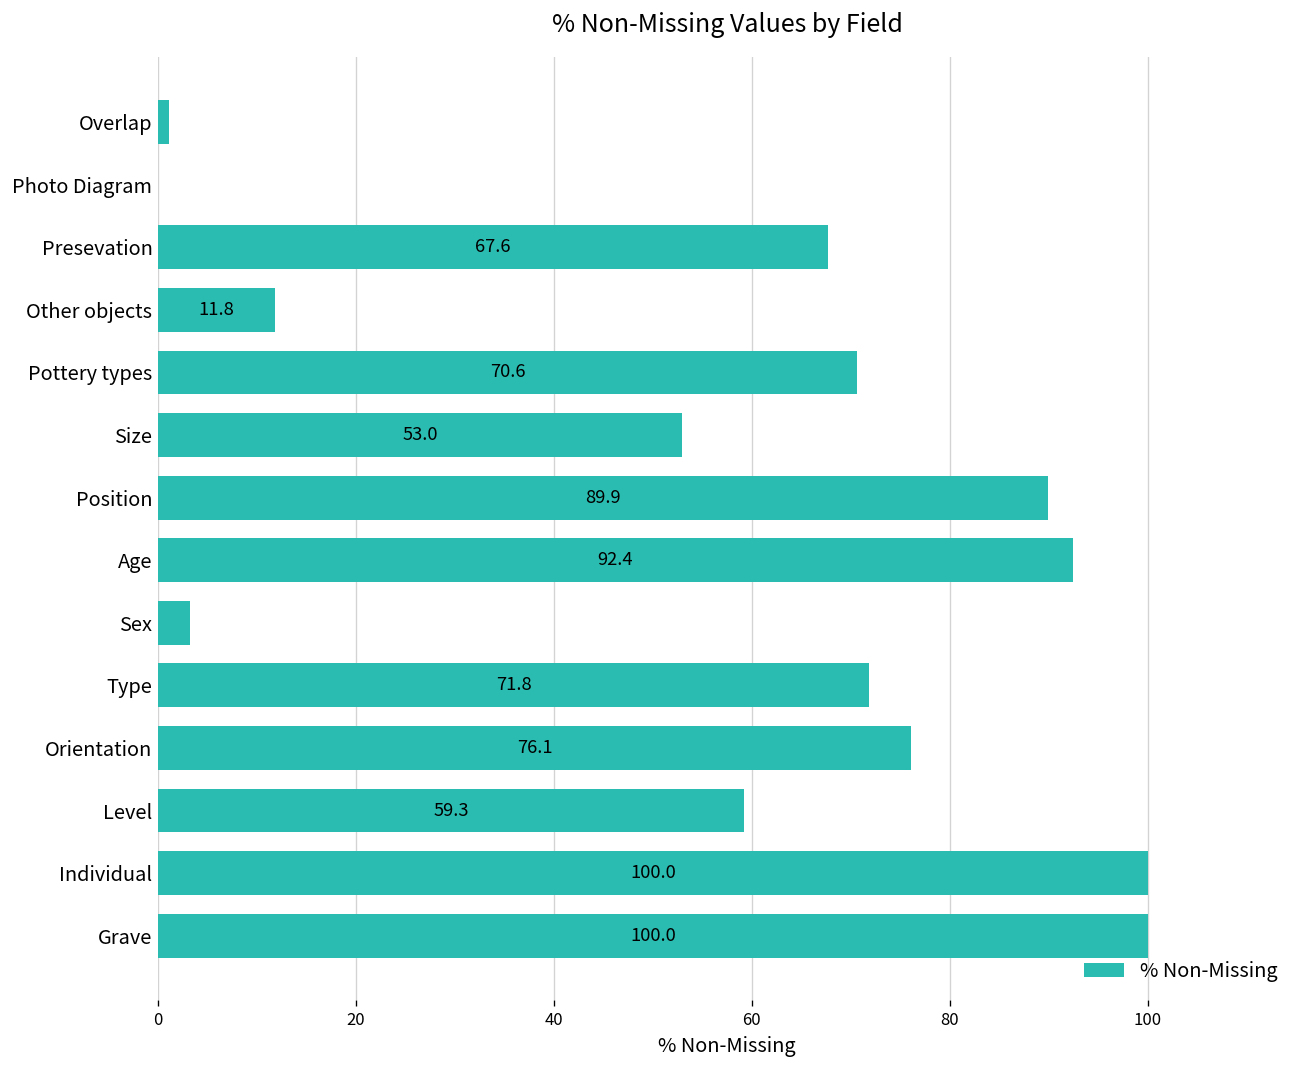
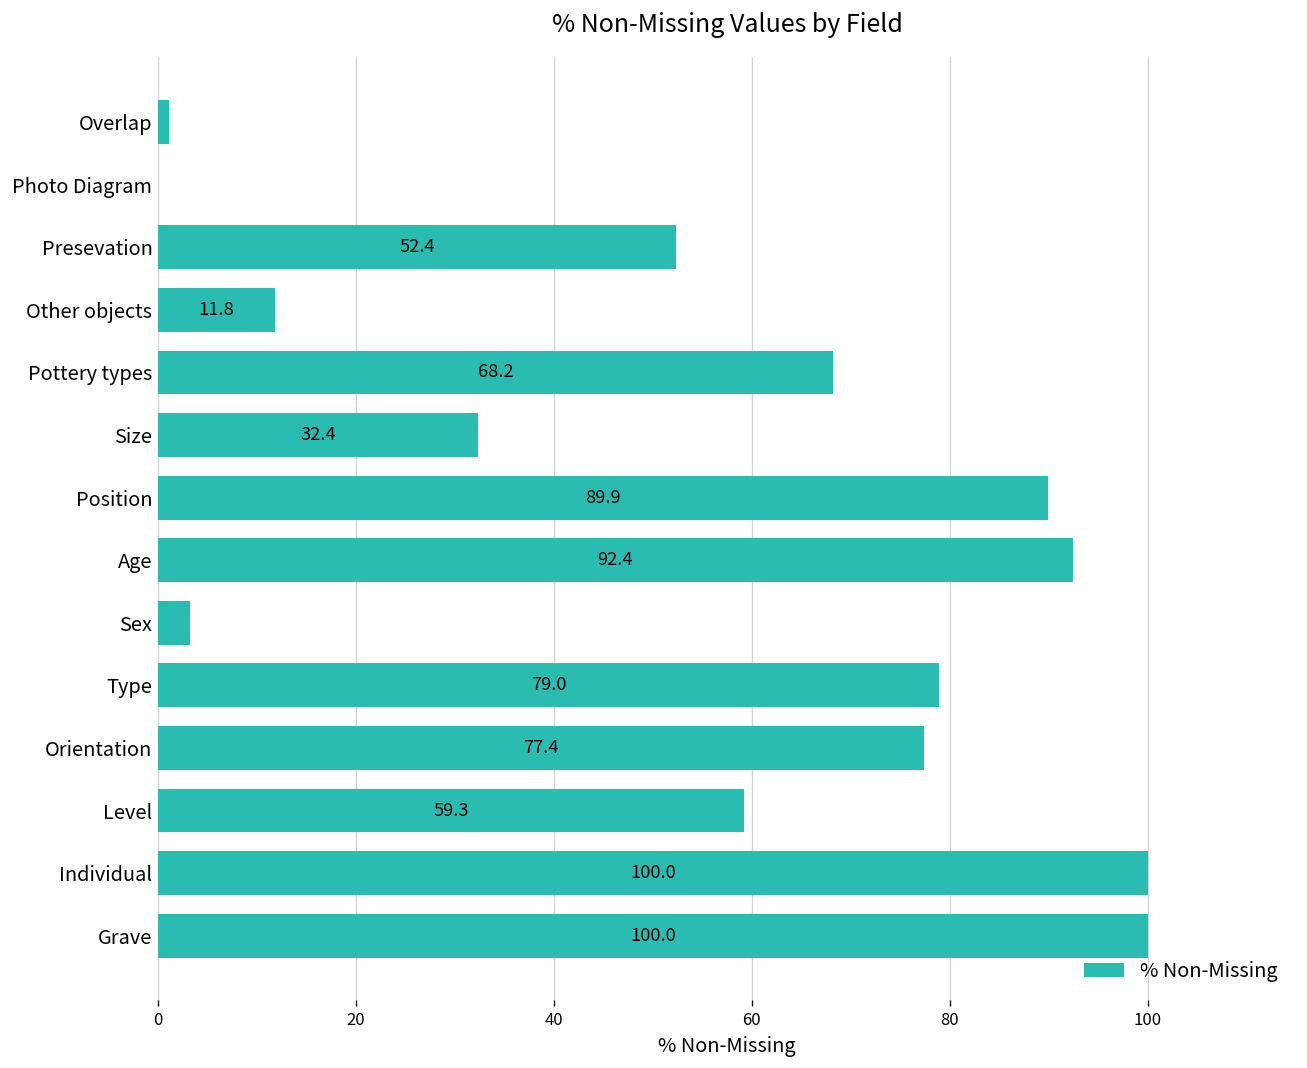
  {
-   "Presevation": 67.6,
+   "Presevation": 52.4,
    "Other objects": 11.8,
-   "Pottery types": 70.6,
-   "Size": 53.0,
+   "Pottery types": 68.2,
+   "Size": 32.4,
    "Position": 89.9,
    "Age": 92.4,
-   "Type": 71.8,
-   "Orientation": 76.1,
+   "Type": 79.0,
+   "Orientation": 77.4,
    "Level": 59.3,
    "Individual": 100.0,
    "Grave": 100.0
  }
